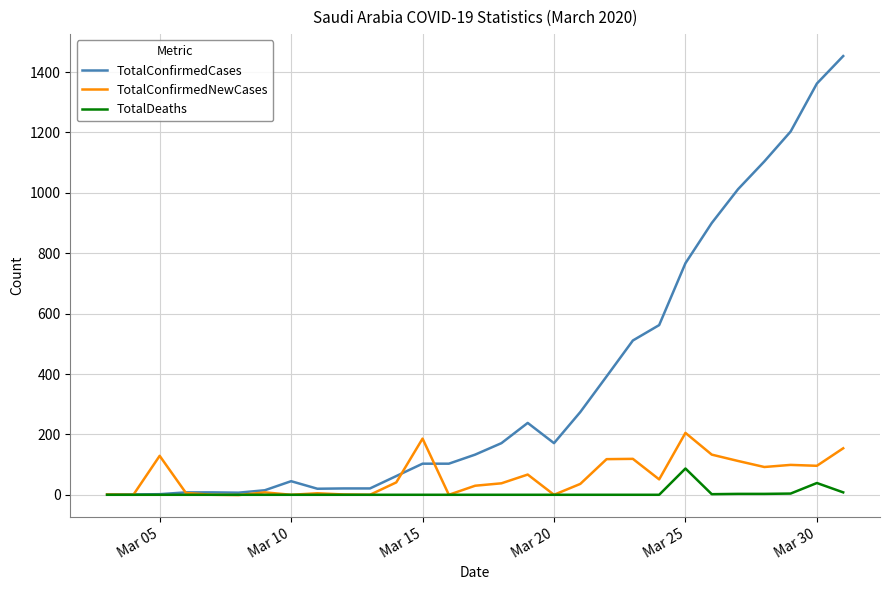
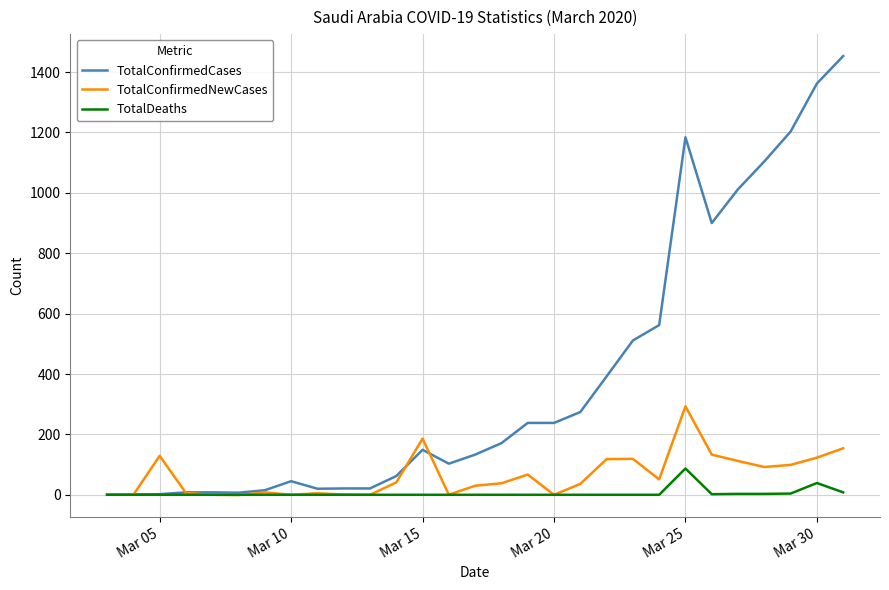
  {
    "TotalConfirmedCases": {
      "Mar 10": 50,
-     "Mar 15": 100,
-     "Mar 20": 170,
-     "Mar 25": 770,
+     "Mar 15": 150,
+     "Mar 20": 240,
+     "Mar 25": 1180,
      "Mar 30": 1360
    },
    "TotalConfirmedNewCases": {
      "Mar 05": 130,
      "Mar 15": 190,
-     "Mar 25": 210,
-     "Mar 30": 100
+     "Mar 25": 290,
+     "Mar 30": 120
    },
    "TotalDeaths": {
      "Mar 15": 0,
      "Mar 25": 90,
      "Mar 30": 40
    }
  }
